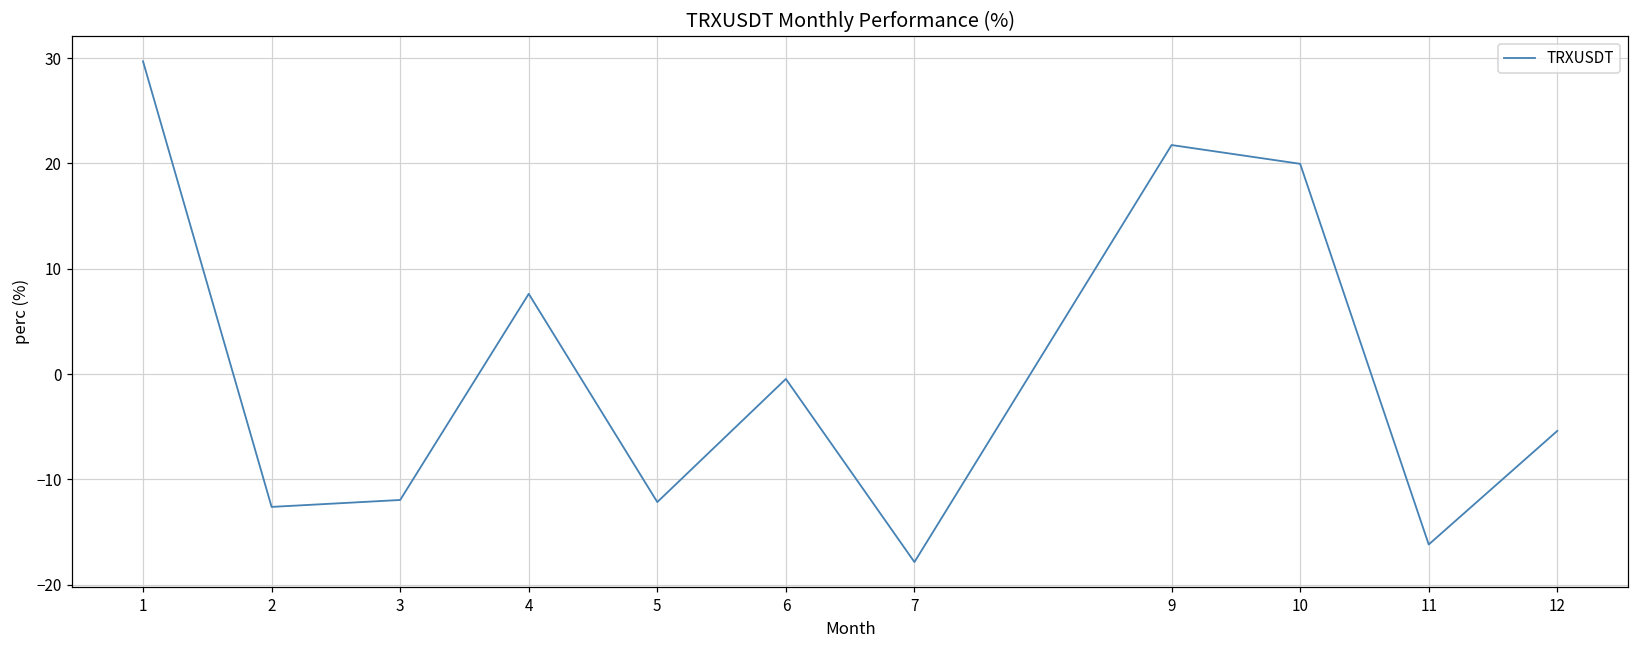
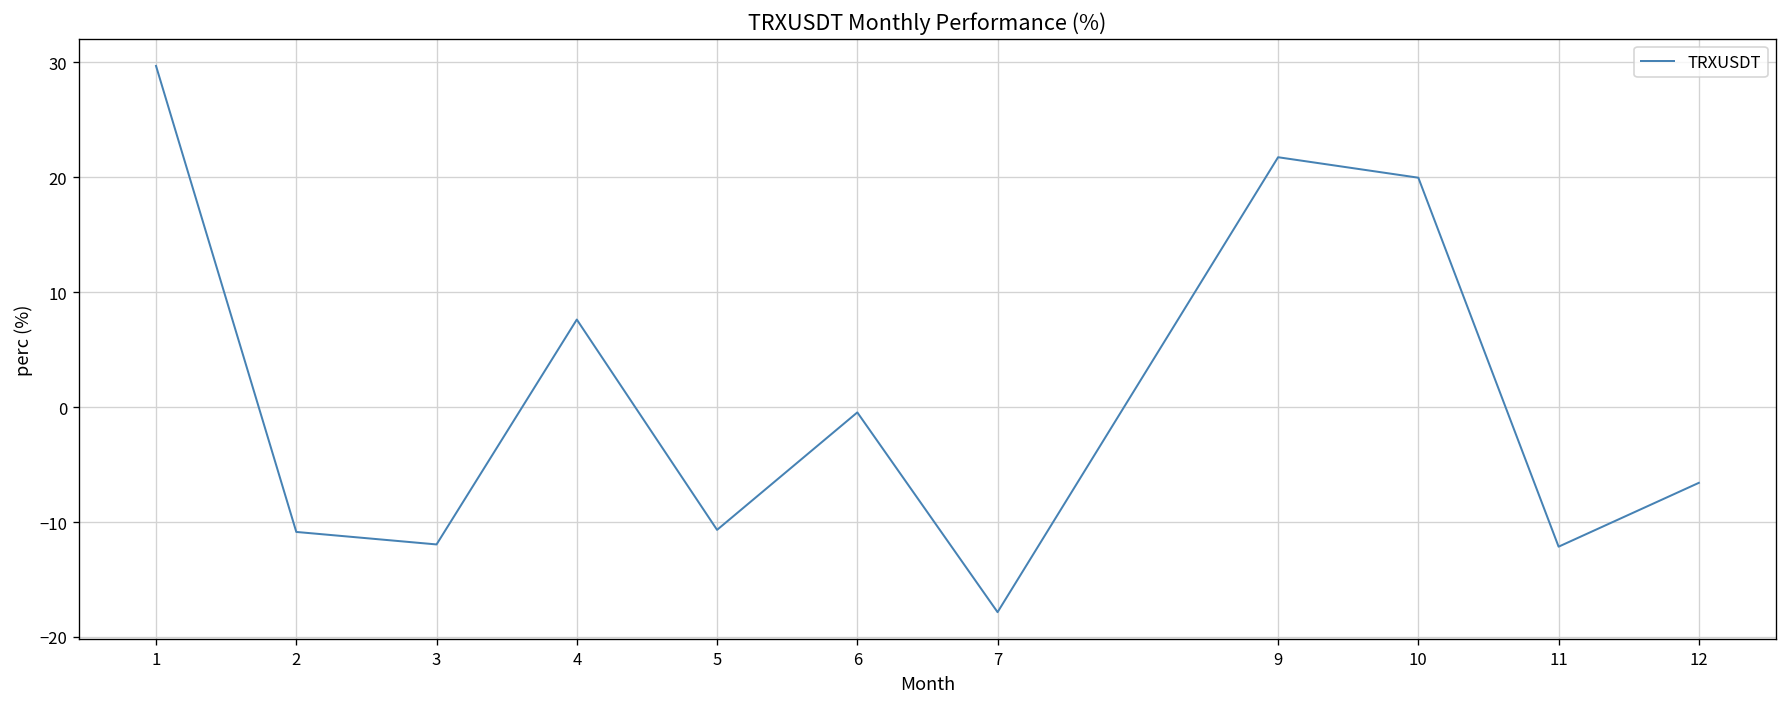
  {
    "1": 30,
-   "2": -13,
+   "2": -11,
    "3": -12,
    "4": 8,
-   "5": -12,
+   "5": -11,
    "6": 0,
    "7": -18,
    "9": 22,
    "10": 20,
-   "11": -16,
-   "12": -5
+   "11": -12,
+   "12": -7
  }
